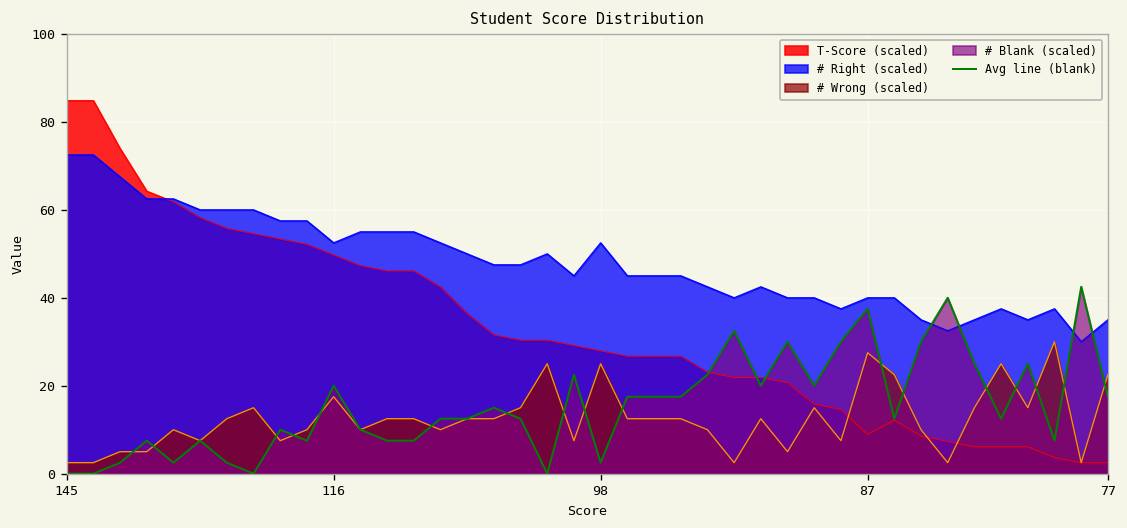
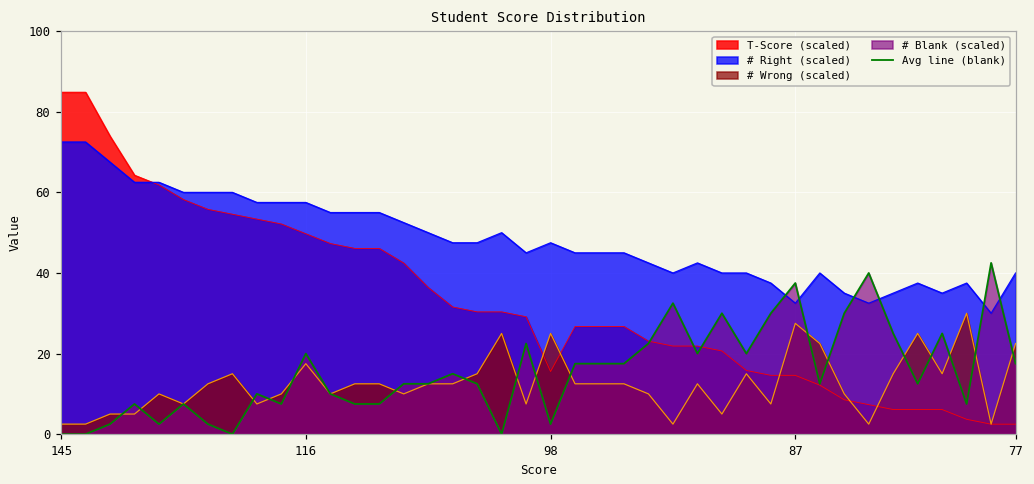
  {
    "T-Score (scaled)": {
      "145": 85,
      "116": 50,
-     "98": 28,
-     "87": 9,
+     "98": 16,
+     "87": 15,
      "77": 2
    },
    "# Right (scaled)": {
      "145": 73,
-     "116": 53,
-     "98": 53,
-     "87": 40,
-     "77": 35
+     "116": 58,
+     "98": 48,
+     "87": 33,
+     "77": 40
    },
    "# Wrong (scaled)": {
      "145": 3,
      "116": 18,
      "98": 25,
      "87": 28,
      "77": 23
    },
    "# Blank (scaled)": {
      "145": 0,
      "116": 20,
      "98": 3,
      "87": 38,
      "77": 18
    }
  }
